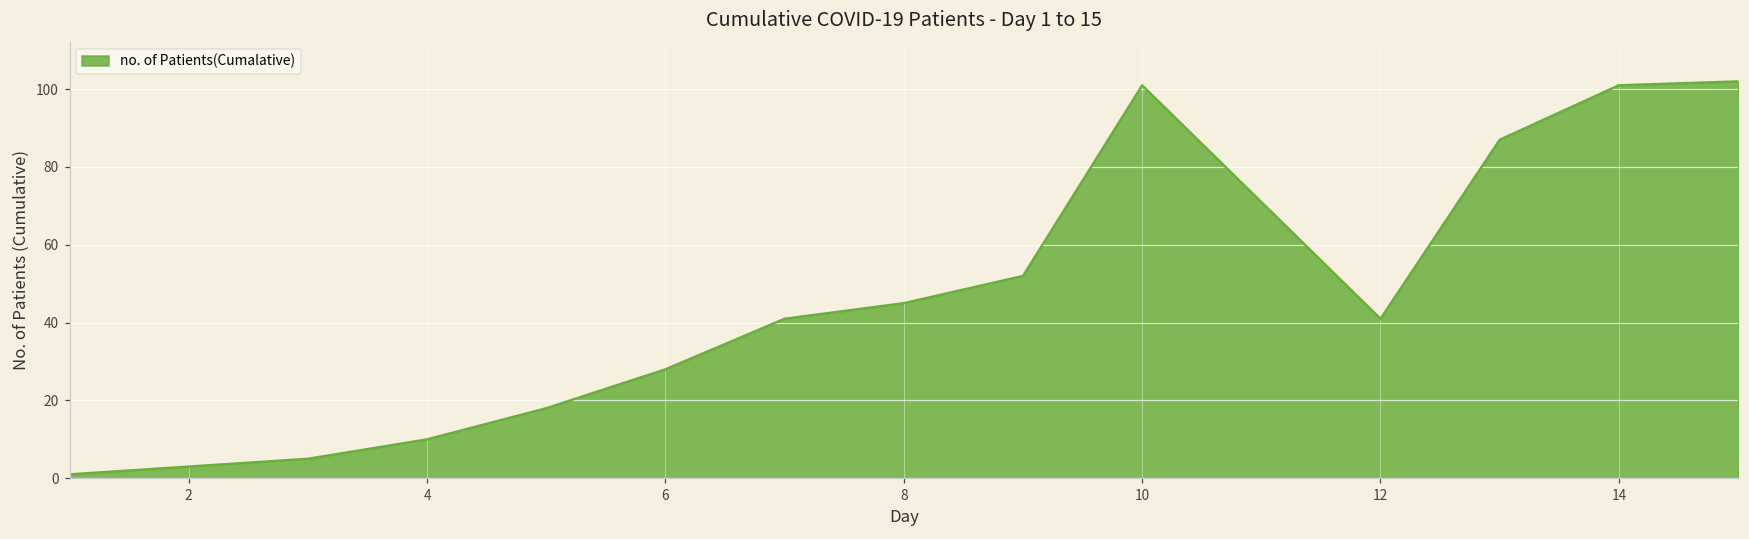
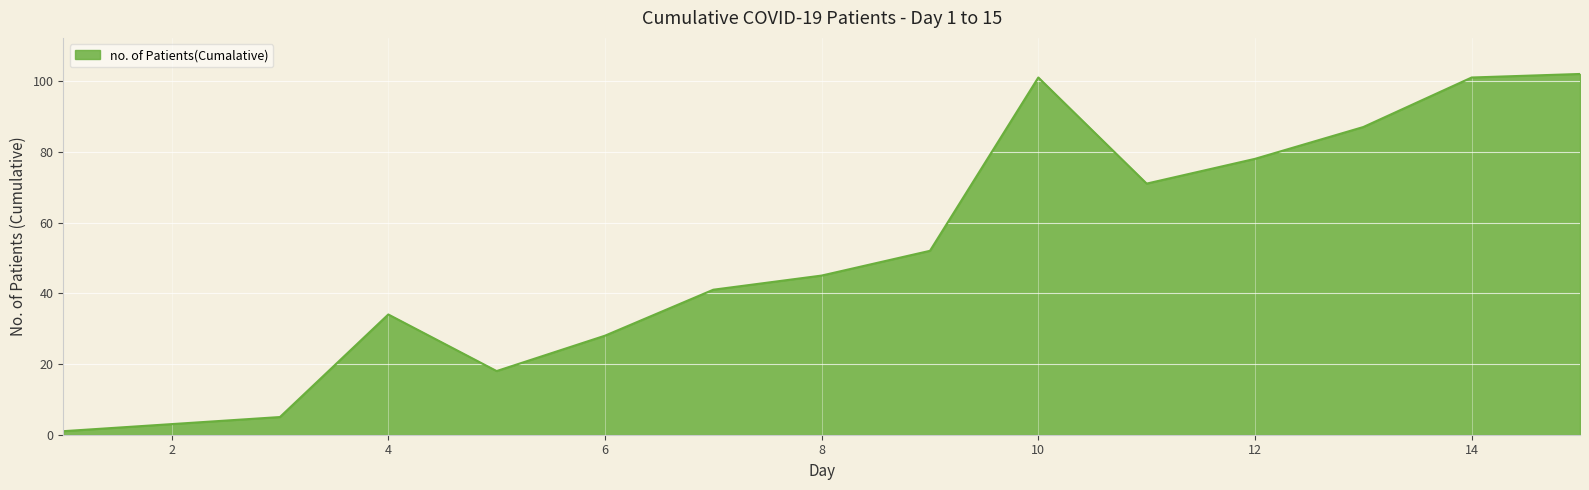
  {
    "2": 3,
-   "4": 10,
+   "4": 34,
    "6": 28,
    "8": 45,
    "10": 101,
-   "12": 41,
+   "12": 78,
    "14": 101
  }
